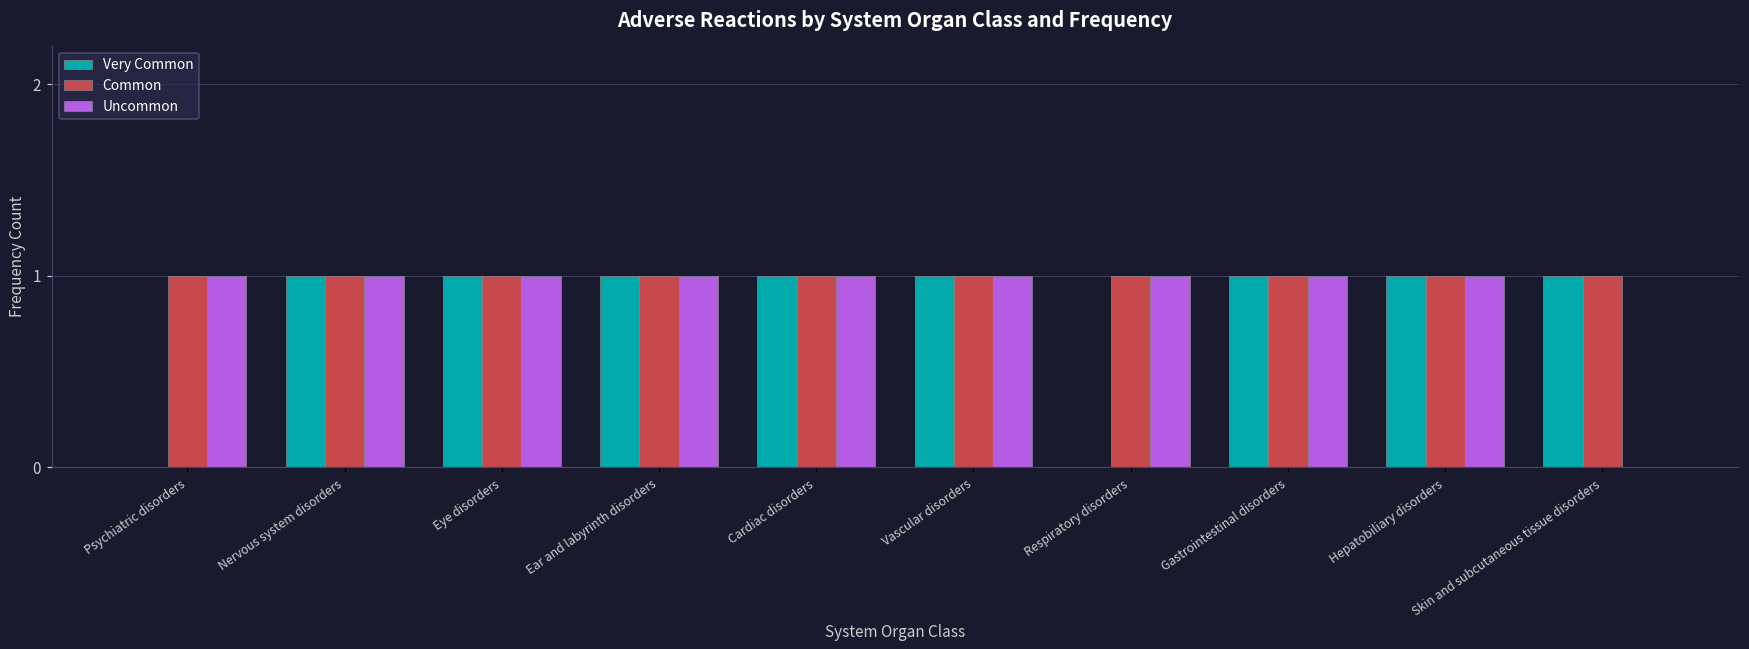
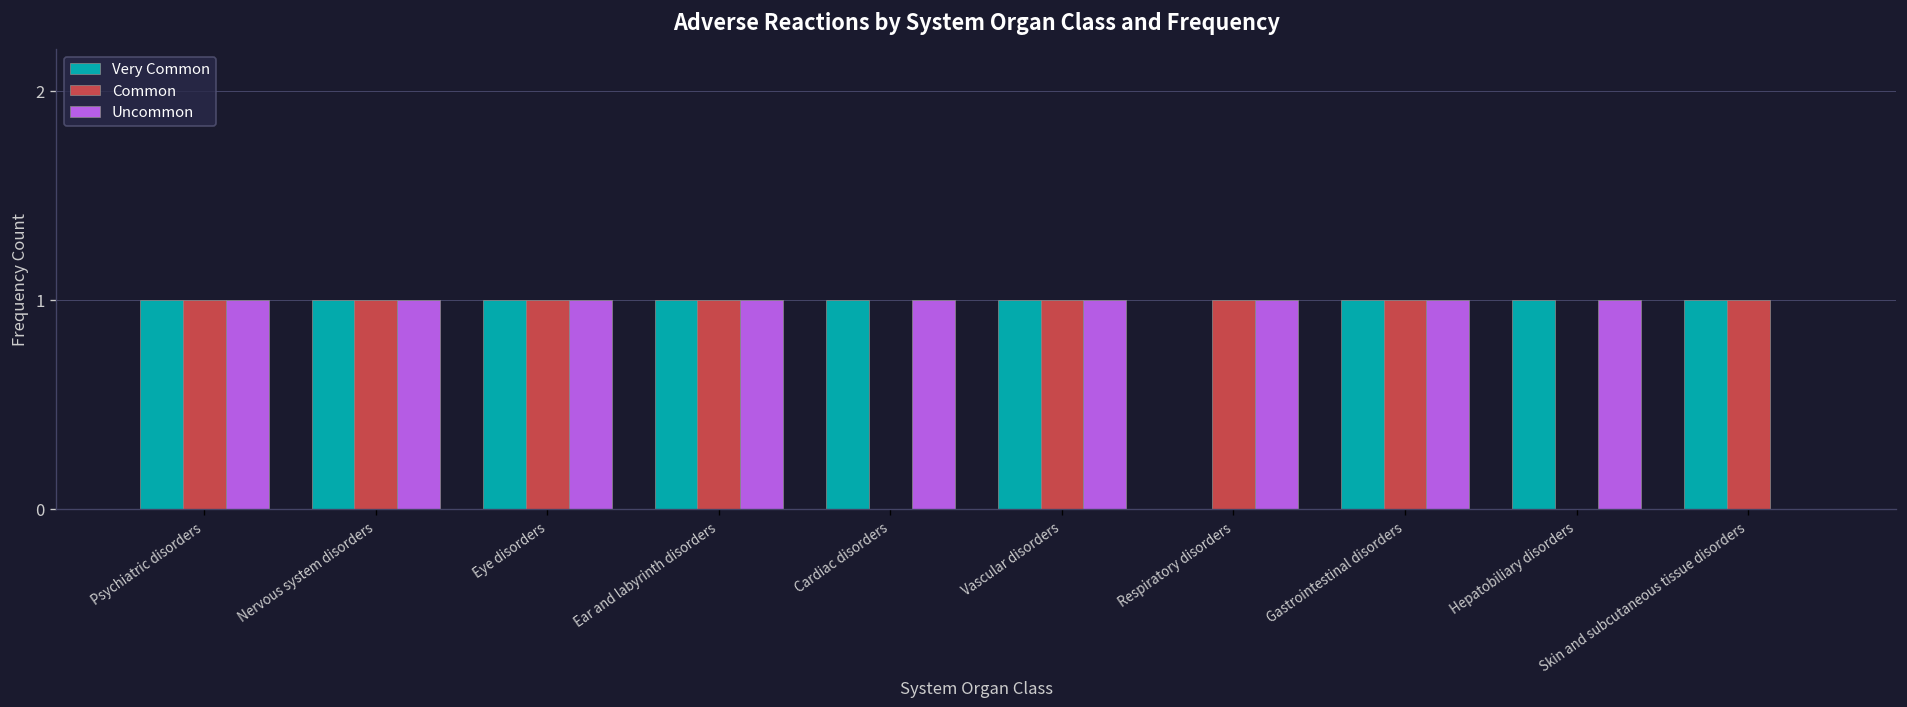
  {
    "Very Common": {
-     "Psychiatric disorders": 0,
+     "Psychiatric disorders": 1,
      "Nervous system disorders": 1,
      "Eye disorders": 1,
      "Ear and labyrinth disorders": 1,
      "Cardiac disorders": 1,
      "Vascular disorders": 1,
      "Respiratory disorders": 0,
      "Gastrointestinal disorders": 1,
      "Hepatobiliary disorders": 1,
      "Skin and subcutaneous tissue disorders": 1
    },
    "Common": {
      "Psychiatric disorders": 1,
      "Nervous system disorders": 1,
      "Eye disorders": 1,
      "Ear and labyrinth disorders": 1,
-     "Cardiac disorders": 1,
+     "Cardiac disorders": 0,
      "Vascular disorders": 1,
      "Respiratory disorders": 1,
      "Gastrointestinal disorders": 1,
-     "Hepatobiliary disorders": 1,
+     "Hepatobiliary disorders": 0,
      "Skin and subcutaneous tissue disorders": 1
    },
    "Uncommon": {
      "Psychiatric disorders": 1,
      "Nervous system disorders": 1,
      "Eye disorders": 1,
      "Ear and labyrinth disorders": 1,
      "Cardiac disorders": 1,
      "Vascular disorders": 1,
      "Respiratory disorders": 1,
      "Gastrointestinal disorders": 1,
      "Hepatobiliary disorders": 1,
      "Skin and subcutaneous tissue disorders": 0
    }
  }
